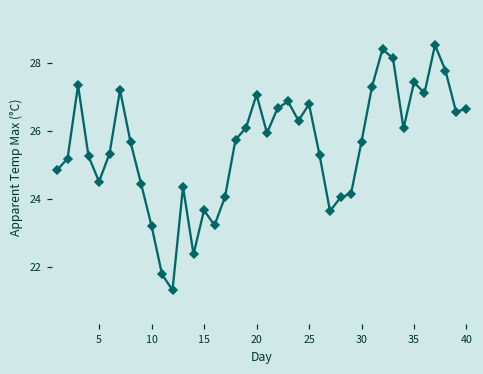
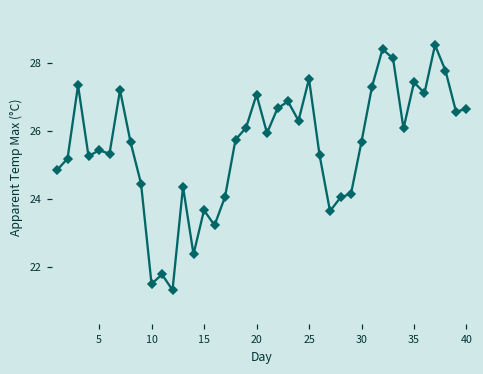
  {
-   "5": 24.5,
-   "10": 23.2,
+   "5": 25.4,
+   "10": 21.5,
    "15": 23.7,
    "20": 27.1,
-   "25": 26.8,
+   "25": 27.5,
    "30": 25.7,
    "35": 27.4,
    "40": 26.6
  }
